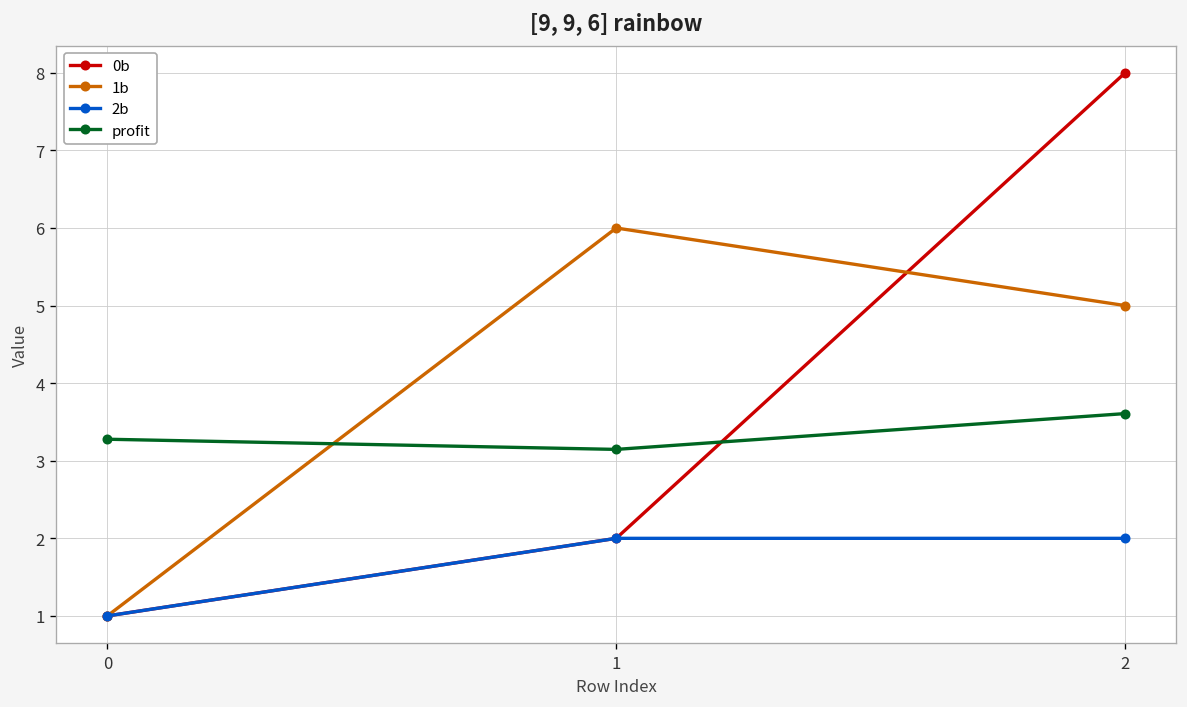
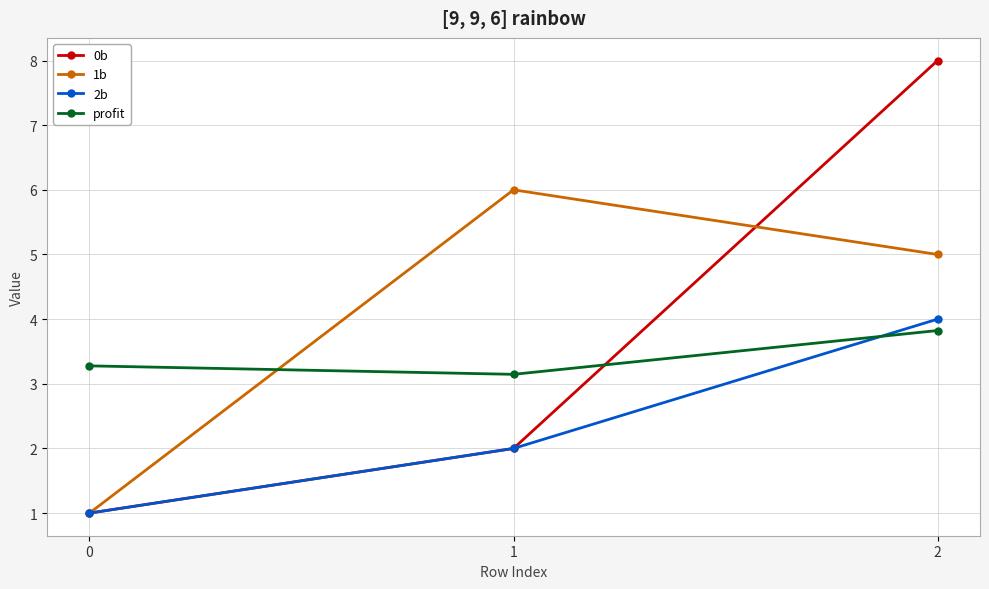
  {
    "0b": {
      "2": 8.0
    },
    "1b": {
      "1": 6.0,
      "2": 5.0
    },
    "2b": {
-     "2": 2
+     "2": 4
    },
    "profit": {
      "0": 3.3,
      "1": 3.1,
-     "2": 3.6
+     "2": 3.8
    }
  }
